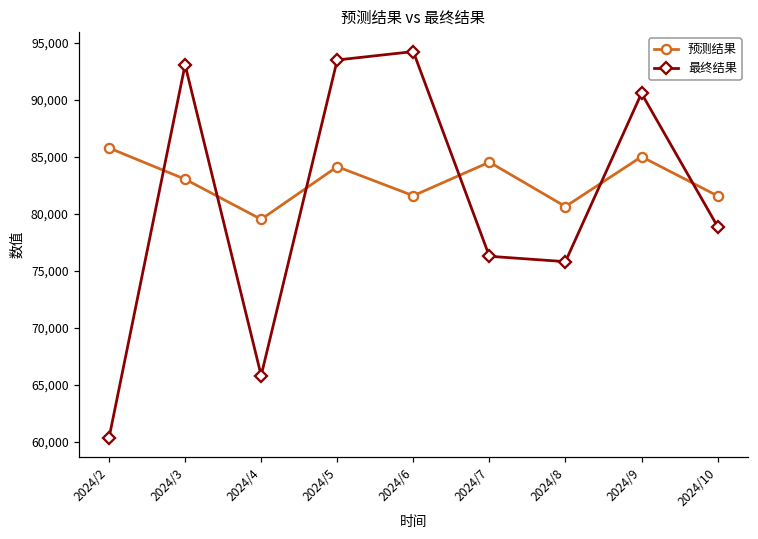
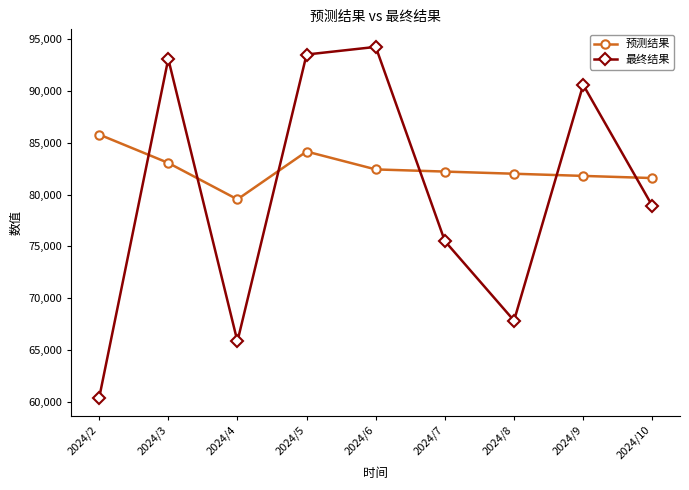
  {
    "预测结果": {
      "2024/2": "85,800",
      "2024/3": "83,100",
      "2024/4": "79,500",
      "2024/5": "84,200",
-     "2024/6": "81,600",
-     "2024/7": "84,600",
-     "2024/8": "80,700",
-     "2024/9": "85,000",
+     "2024/6": "82,400",
+     "2024/7": "82,200",
+     "2024/8": "82,000",
+     "2024/9": "81,800",
      "2024/10": "81,600"
    },
    "最终结果": {
      "2024/2": "60,400",
      "2024/3": "93,100",
      "2024/4": "65,800",
      "2024/5": "93,500",
      "2024/6": "94,300",
-     "2024/7": "76,300",
-     "2024/8": "75,800",
+     "2024/7": "75,500",
+     "2024/8": "67,800",
      "2024/9": "90,600",
      "2024/10": "78,900"
    }
  }
